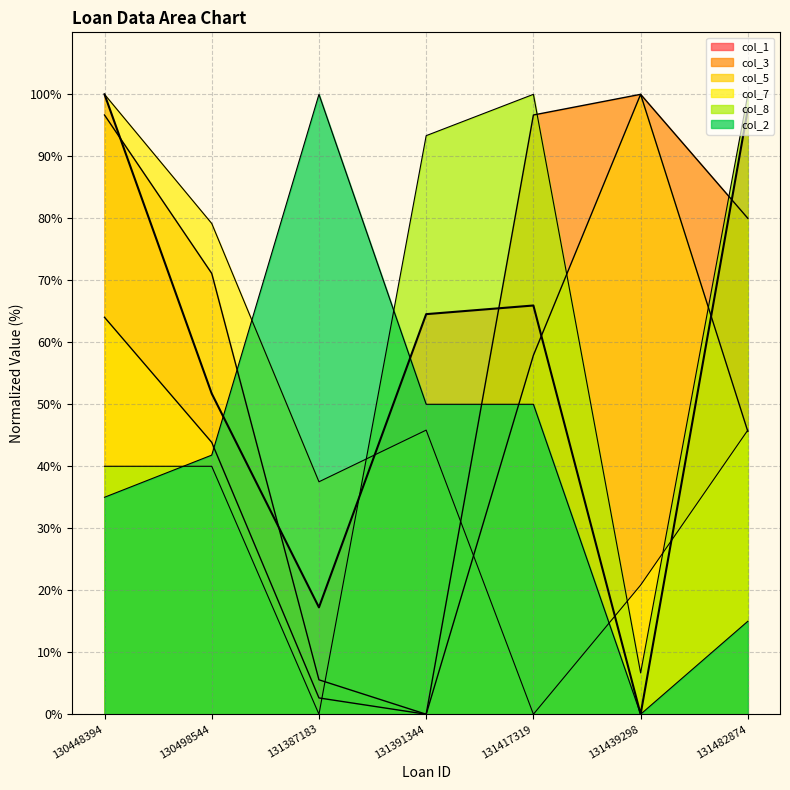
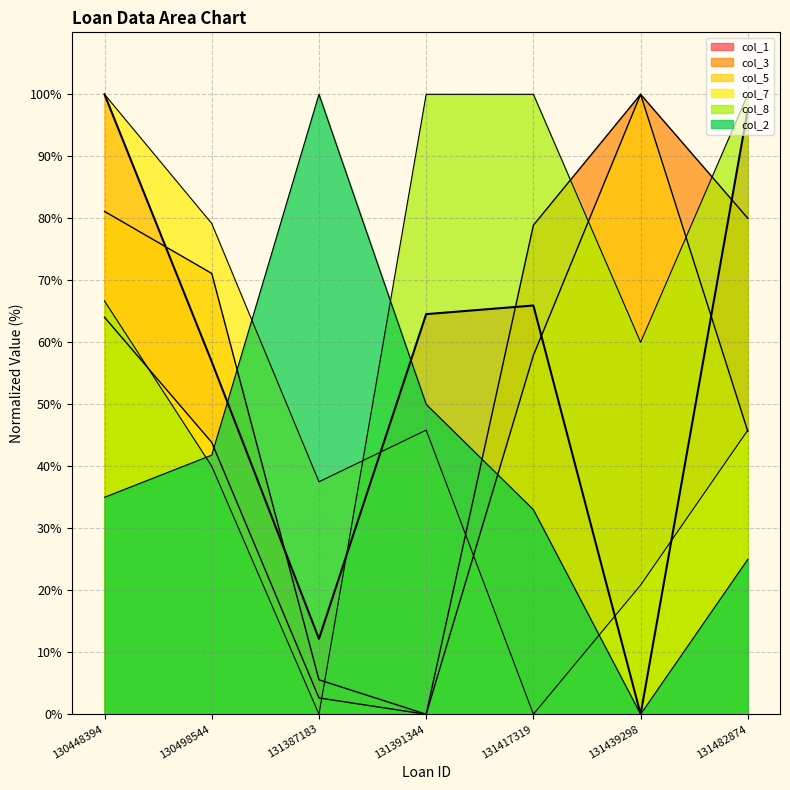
  {
    "col_1": {
-     "130498544": "52%",
-     "131387183": "17%",
+     "130498544": "57%",
+     "131387183": "12%",
      "131391344": "65%",
      "131417319": "66%"
    },
    "col_3": {
-     "130448394": "97%",
+     "130448394": "81%",
      "130498544": "71%",
      "131387183": "6%",
-     "131417319": "97%",
+     "131417319": "79%",
      "131482874": "80%"
    },
    "col_8": {
-     "130448394": "40%",
+     "130448394": "67%",
      "130498544": "40%",
      "131387183": "0%",
-     "131391344": "93%",
+     "131391344": "100%",
      "131417319": "100%",
-     "131439298": "7%"
+     "131439298": "60%"
    },
    "col_2": {
      "130448394": "35%",
      "130498544": "42%",
      "131387183": "100%",
      "131391344": "50%",
-     "131417319": "50%",
-     "131482874": "15%"
+     "131417319": "33%",
+     "131482874": "25%"
    }
  }
